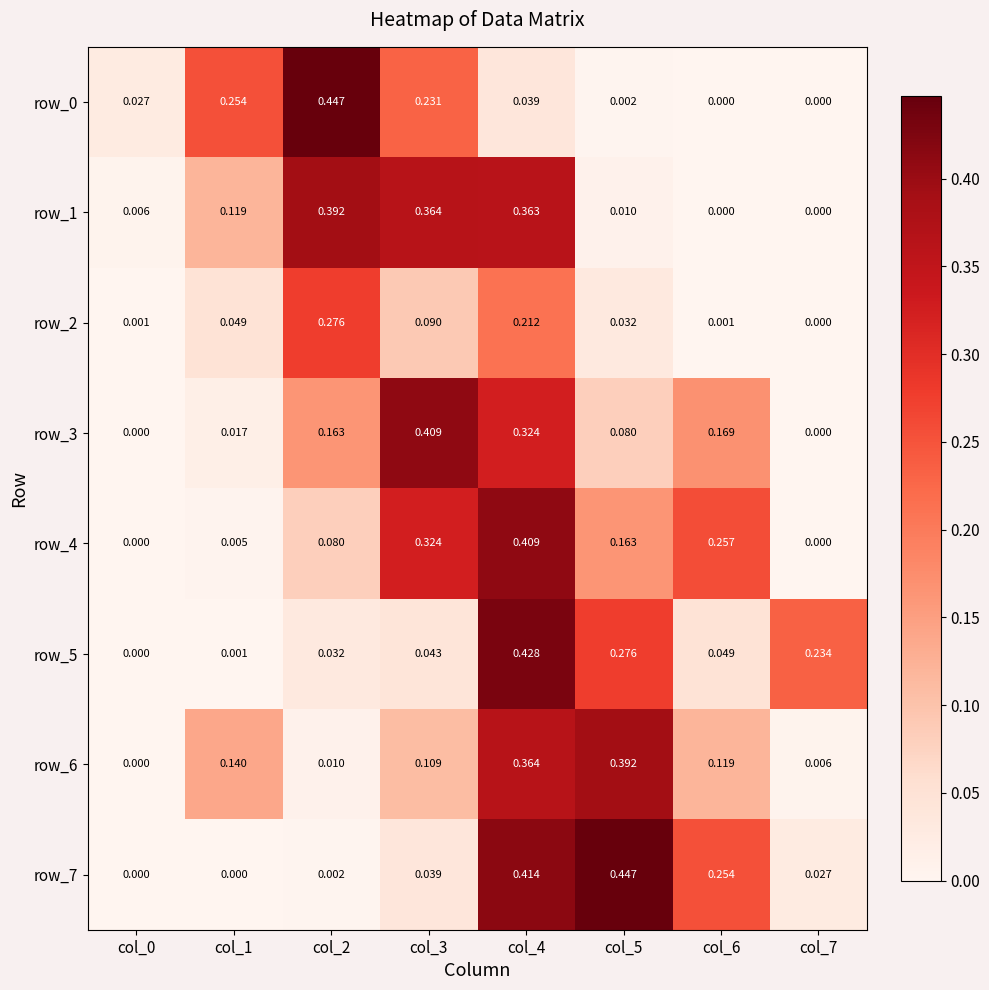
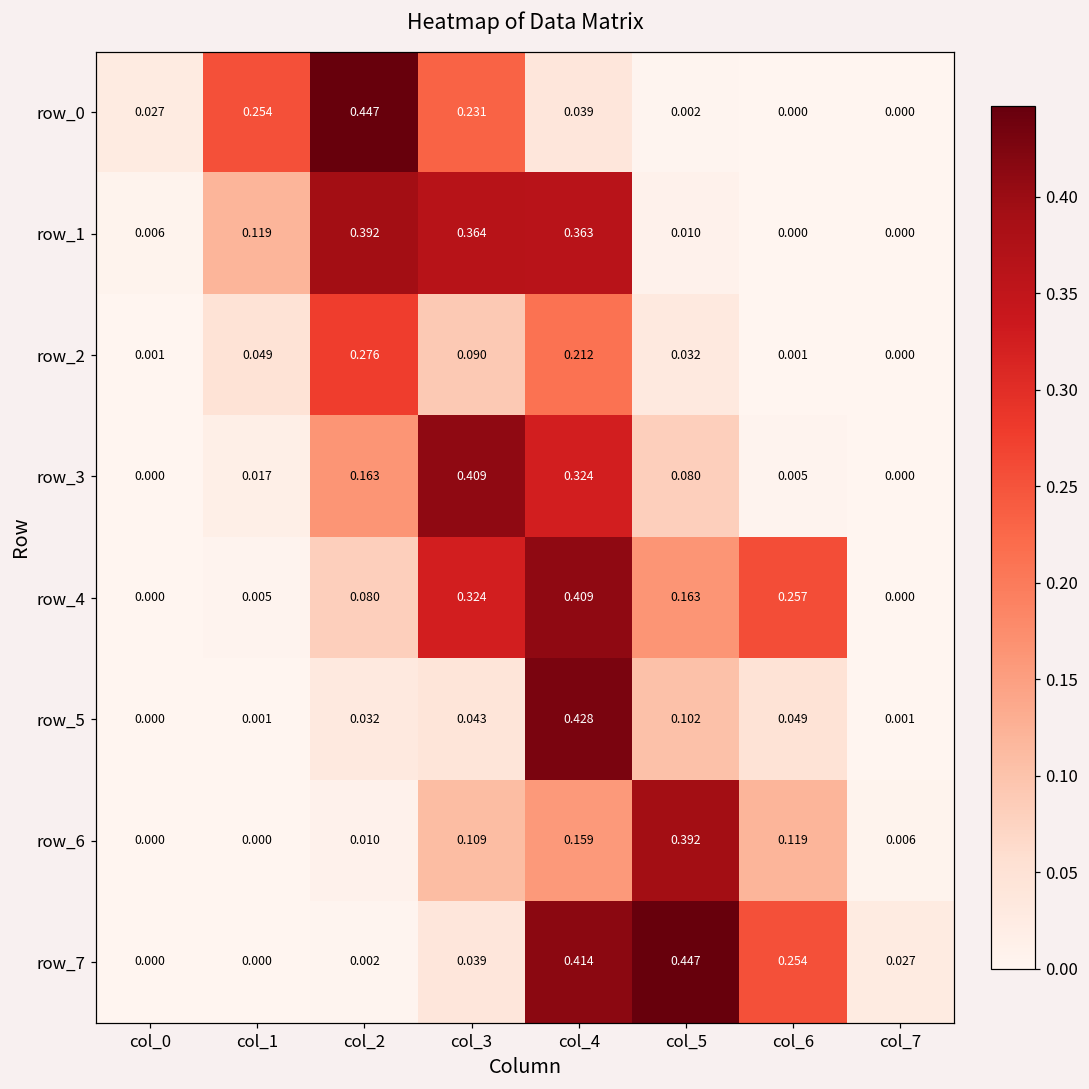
  {
    "row_0": {
      "col_0": 0.027,
      "col_1": 0.254,
      "col_2": 0.447,
      "col_3": 0.231,
      "col_4": 0.039,
      "col_5": 0.002,
      "col_6": 0.000,
      "col_7": 0.000
    },
    "row_1": {
      "col_0": 0.006,
      "col_1": 0.119,
      "col_2": 0.392,
      "col_3": 0.364,
      "col_4": 0.363,
      "col_5": 0.010,
      "col_6": 0.000,
      "col_7": 0.000
    },
    "row_2": {
      "col_0": 0.001,
      "col_1": 0.049,
      "col_2": 0.276,
      "col_3": 0.090,
      "col_4": 0.212,
      "col_5": 0.032,
      "col_6": 0.001,
      "col_7": 0.000
    },
    "row_3": {
      "col_0": 0.000,
      "col_1": 0.017,
      "col_2": 0.163,
      "col_3": 0.409,
      "col_4": 0.324,
      "col_5": 0.080,
-     "col_6": 0.169,
+     "col_6": 0.005,
      "col_7": 0.000
    },
    "row_4": {
      "col_0": 0.000,
      "col_1": 0.005,
      "col_2": 0.080,
      "col_3": 0.324,
      "col_4": 0.409,
      "col_5": 0.163,
      "col_6": 0.257,
      "col_7": 0.000
    },
    "row_5": {
      "col_0": 0.000,
      "col_1": 0.001,
      "col_2": 0.032,
      "col_3": 0.043,
      "col_4": 0.428,
-     "col_5": 0.276,
+     "col_5": 0.102,
      "col_6": 0.049,
-     "col_7": 0.234
+     "col_7": 0.001
    },
    "row_6": {
      "col_0": 0.000,
-     "col_1": 0.140,
+     "col_1": 0.000,
      "col_2": 0.010,
      "col_3": 0.109,
-     "col_4": 0.364,
+     "col_4": 0.159,
      "col_5": 0.392,
      "col_6": 0.119,
      "col_7": 0.006
    },
    "row_7": {
      "col_0": 0.000,
      "col_1": 0.000,
      "col_2": 0.002,
      "col_3": 0.039,
      "col_4": 0.414,
      "col_5": 0.447,
      "col_6": 0.254,
      "col_7": 0.027
    }
  }
